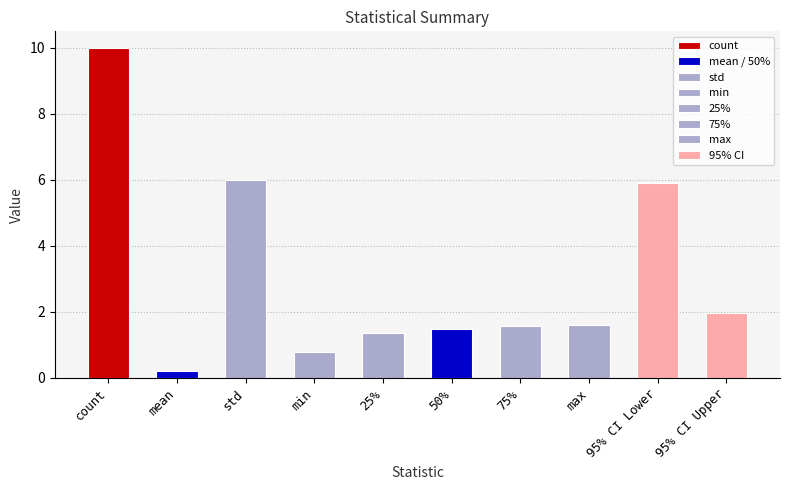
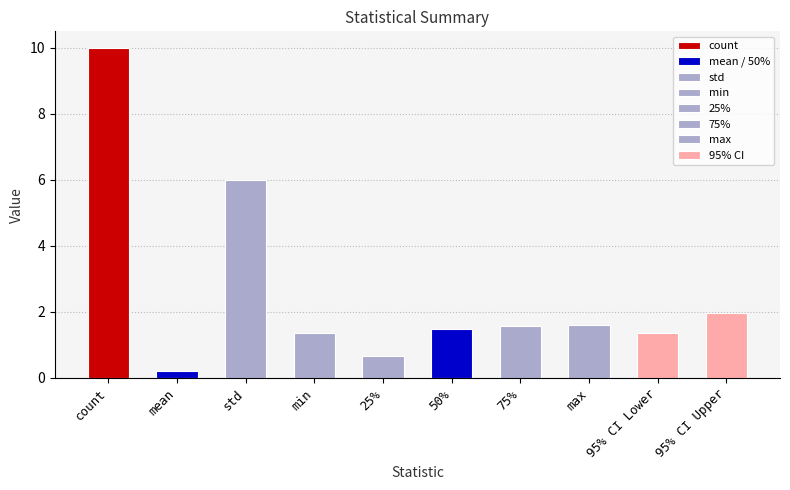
  {
    "count": 10.0,
    "mean": 0.2,
    "std": 6.0,
-   "min": 0.8,
-   "25%": 1.4,
+   "min": 1.4,
+   "25%": 0.7,
    "50%": 1.5,
    "75%": 1.6,
    "max": 1.6,
-   "95% CI Lower": 5.9,
+   "95% CI Lower": 1.4,
    "95% CI Upper": 2.0
  }
